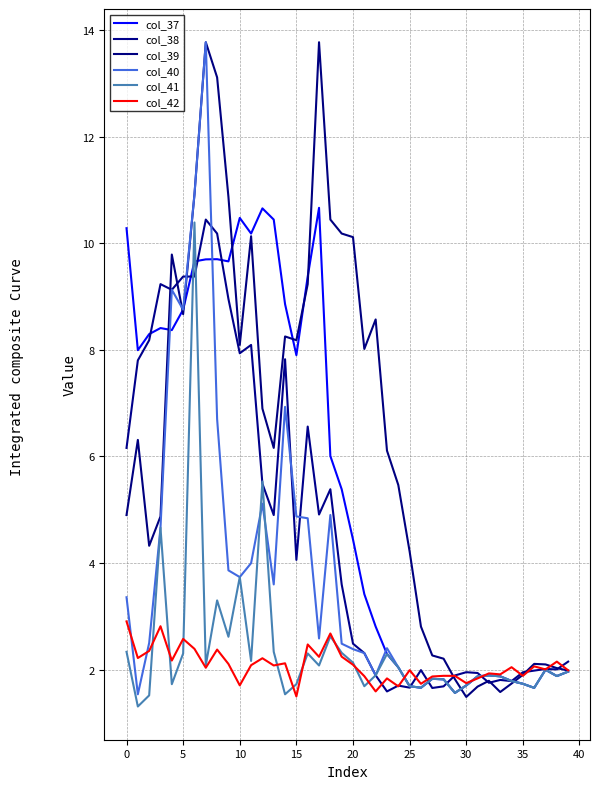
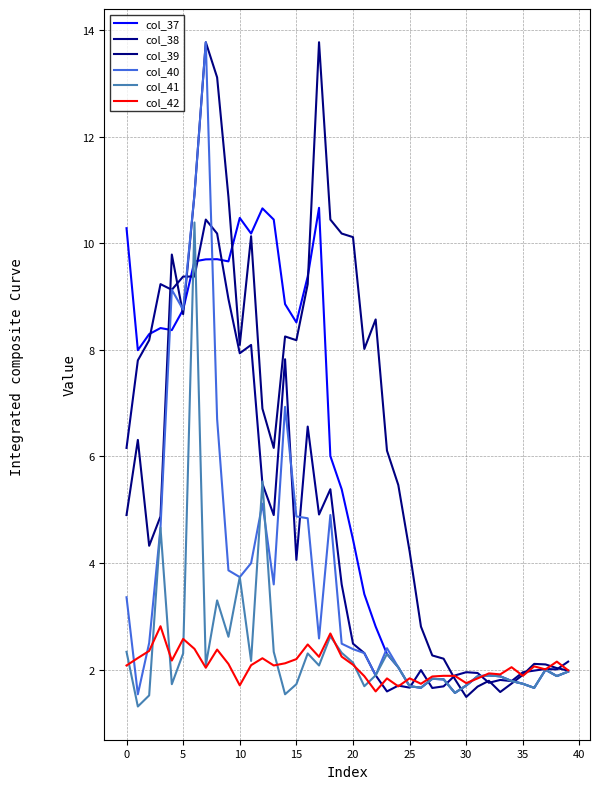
  {
    "col_37": {
      "0": 10.3,
      "10": 10.5,
-     "15": 7.9,
+     "15": 8.5,
      "20": 4.4
    },
    "col_42": {
-     "0": 2.9,
+     "0": 2.1,
      "5": 2.6,
      "10": 1.7,
-     "15": 1.5,
-     "25": 2.0
+     "15": 2.2,
+     "25": 1.8
    }
  }
